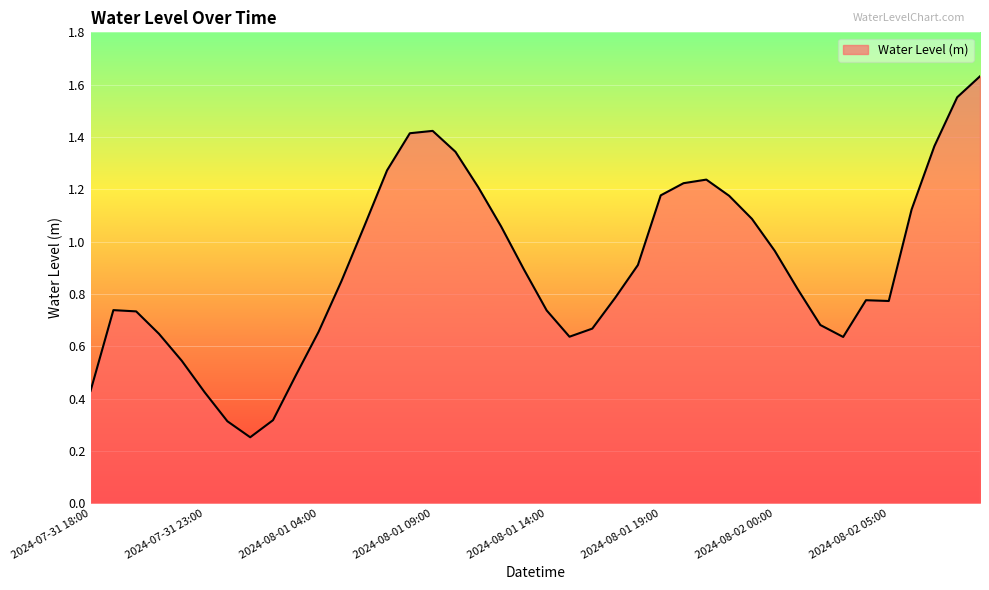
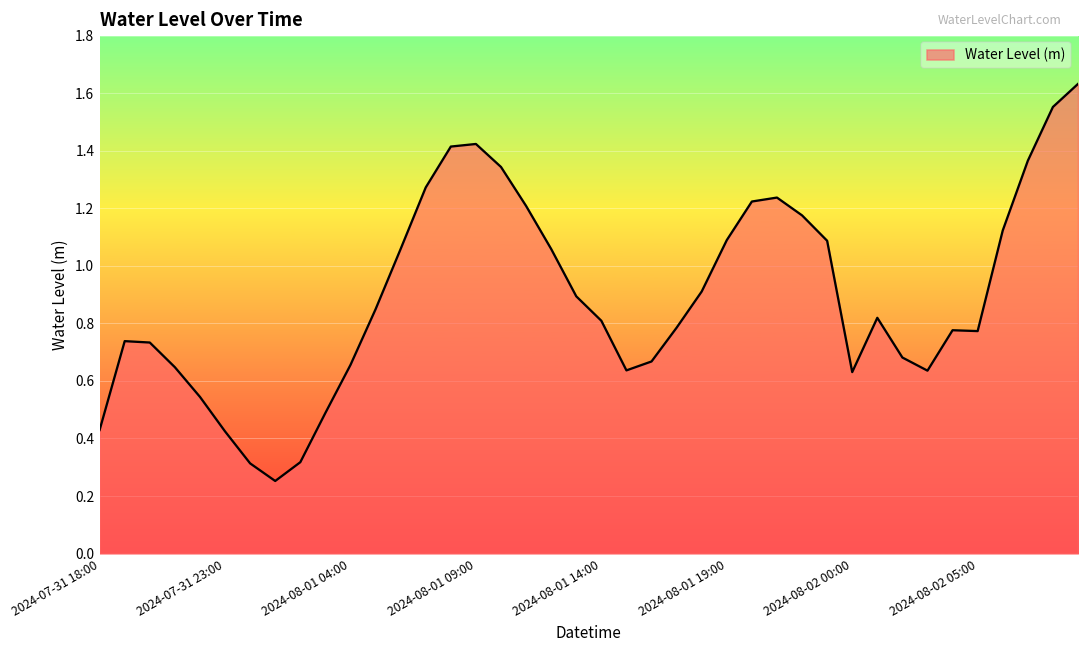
  {
    "2024-07-31 18:00": 0.43,
    "2024-07-31 23:00": 0.42,
    "2024-08-01 04:00": 0.66,
    "2024-08-01 09:00": 1.42,
-   "2024-08-01 14:00": 0.74,
-   "2024-08-01 19:00": 1.18,
-   "2024-08-02 00:00": 0.96,
+   "2024-08-01 14:00": 0.81,
+   "2024-08-01 19:00": 1.09,
+   "2024-08-02 00:00": 0.63,
    "2024-08-02 05:00": 0.77
  }
